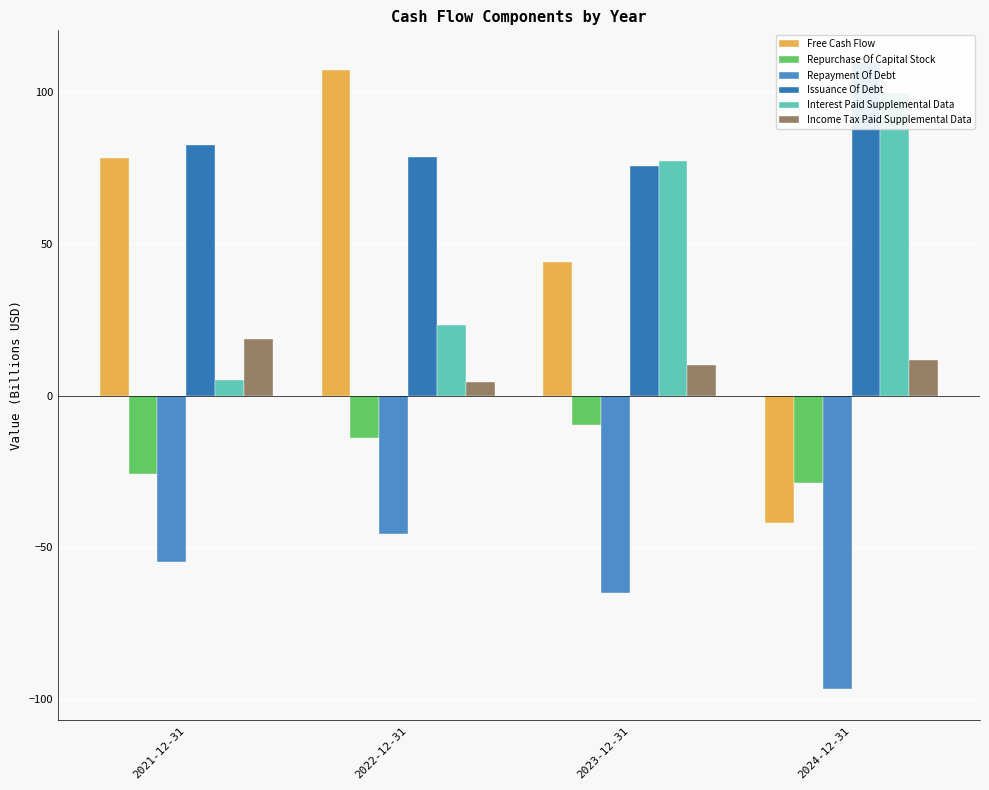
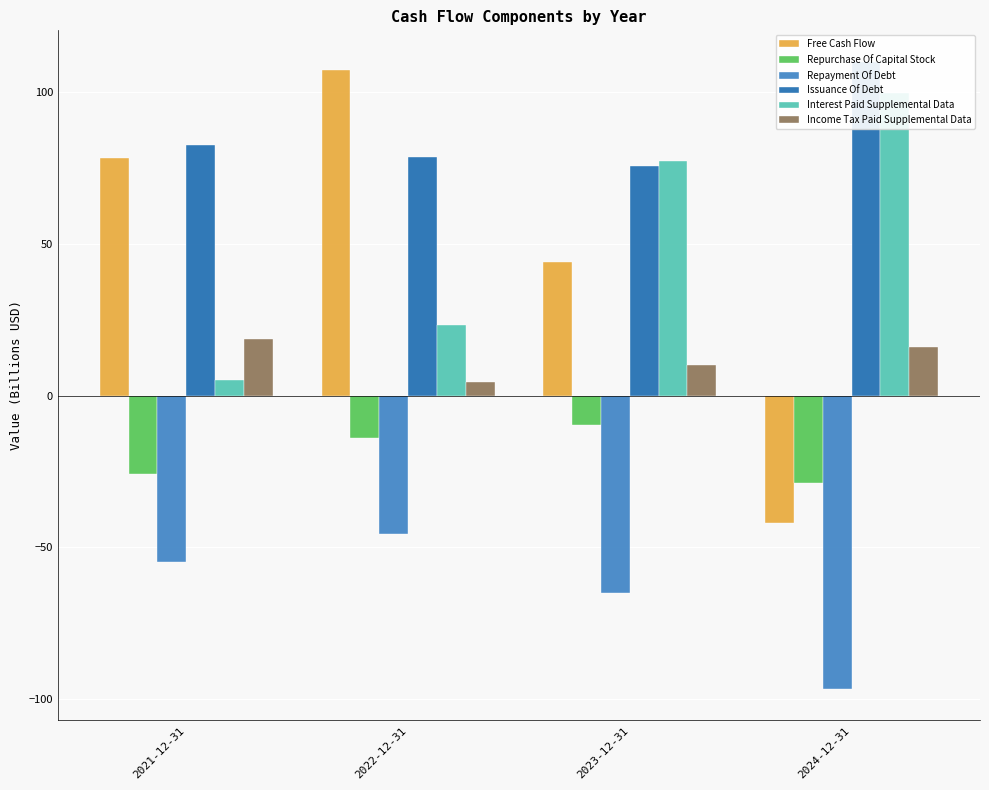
  {
    "Free Cash Flow": {
      "2021-12-31": 78,
      "2022-12-31": 107,
      "2023-12-31": 44,
      "2024-12-31": -42
    },
    "Repurchase Of Capital Stock": {
      "2021-12-31": -26,
      "2022-12-31": -14,
      "2023-12-31": -10,
      "2024-12-31": -29
    },
    "Interest Paid Supplemental Data": {
      "2021-12-31": 5,
      "2022-12-31": 23,
      "2023-12-31": 77
    },
    "Income Tax Paid Supplemental Data": {
      "2021-12-31": 19,
      "2022-12-31": 4,
      "2023-12-31": 10,
-     "2024-12-31": 12
+     "2024-12-31": 16
    }
  }
